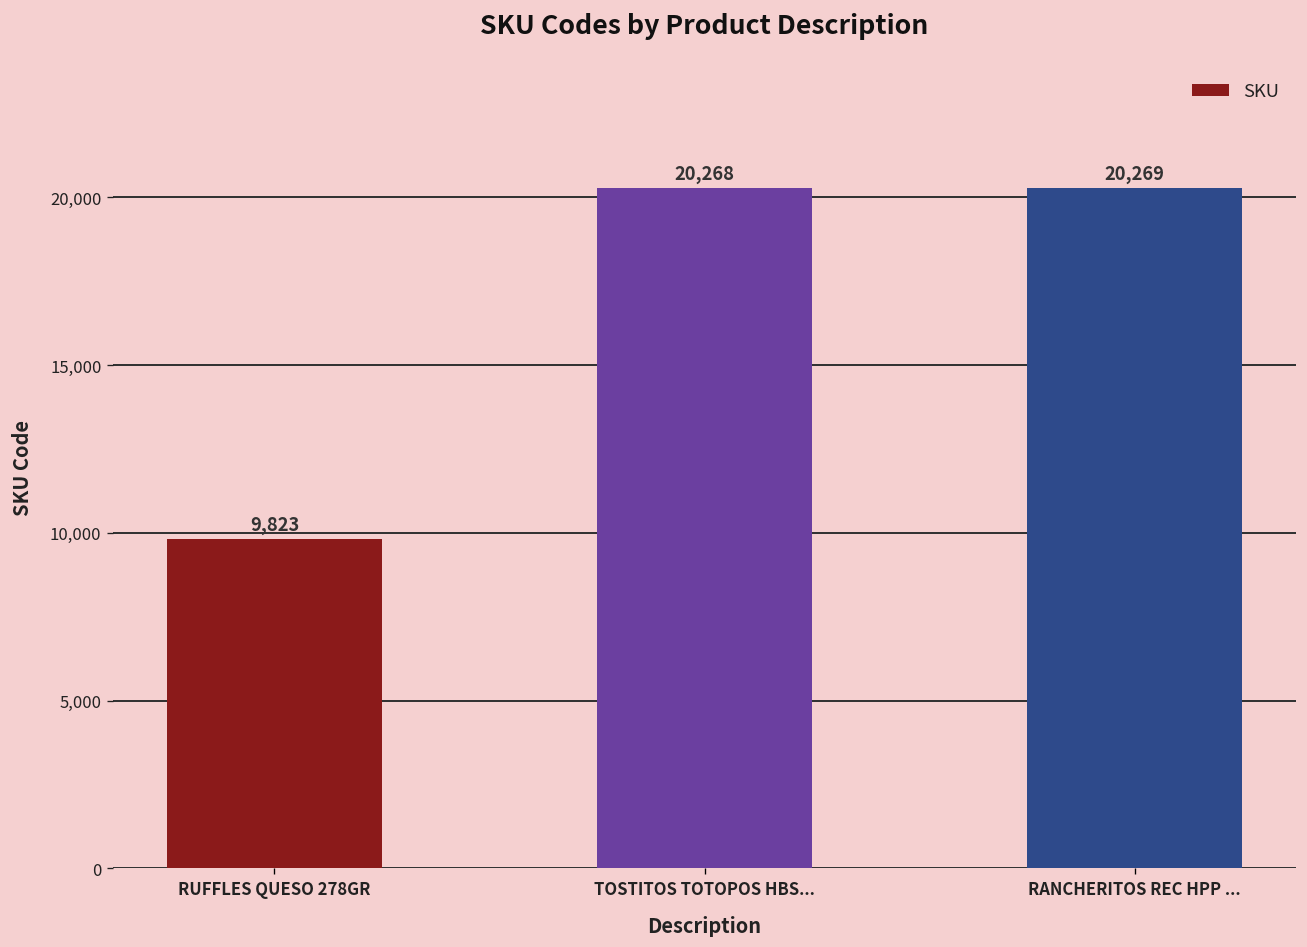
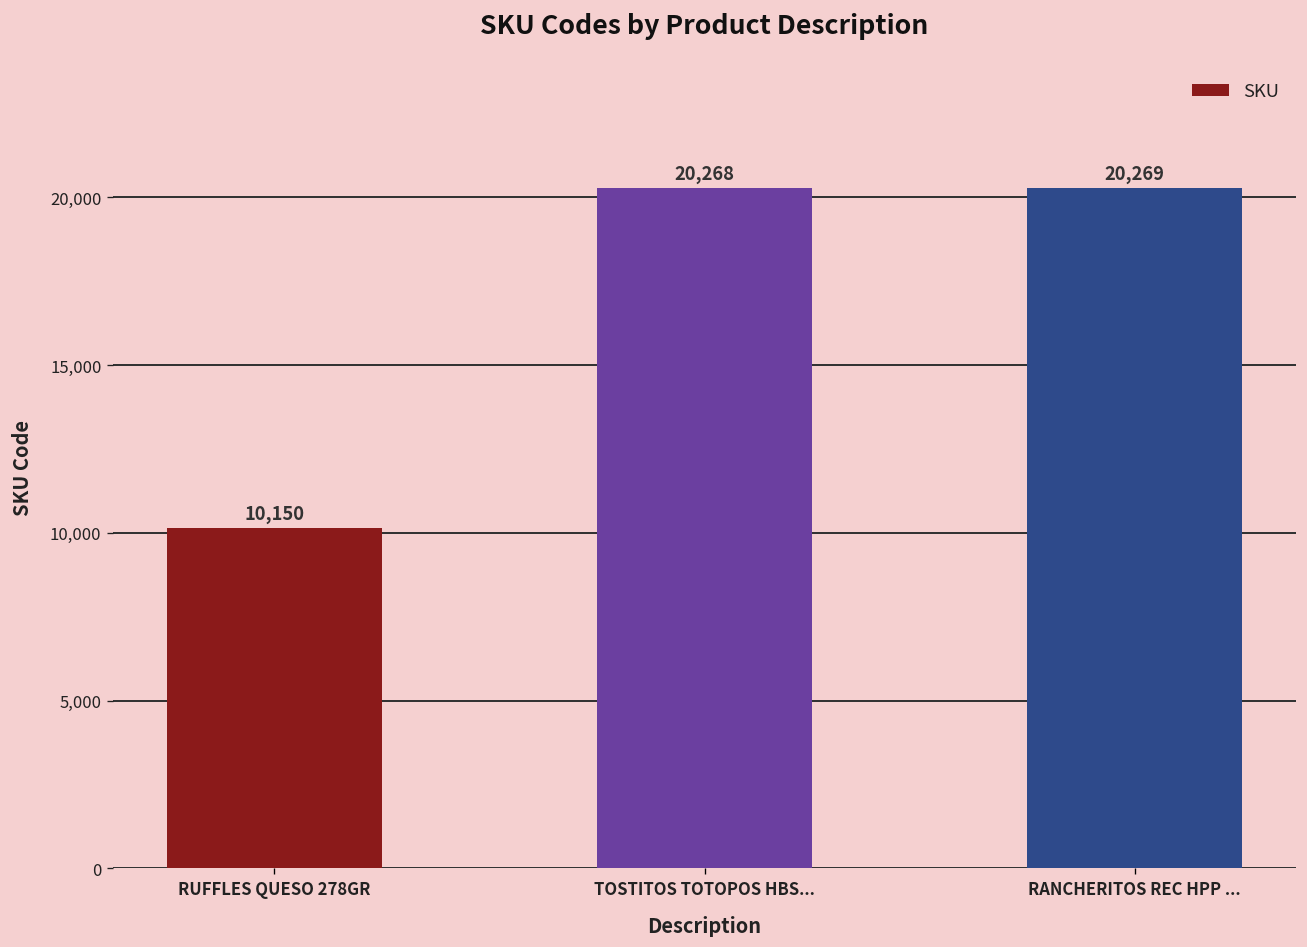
  {
-   "RUFFLES QUESO 278GR": "9,823",
+   "RUFFLES QUESO 278GR": "10,150",
    "TOSTITOS TOTOPOS HBS...": "20,268",
    "RANCHERITOS REC HPP ...": "20,269"
  }
